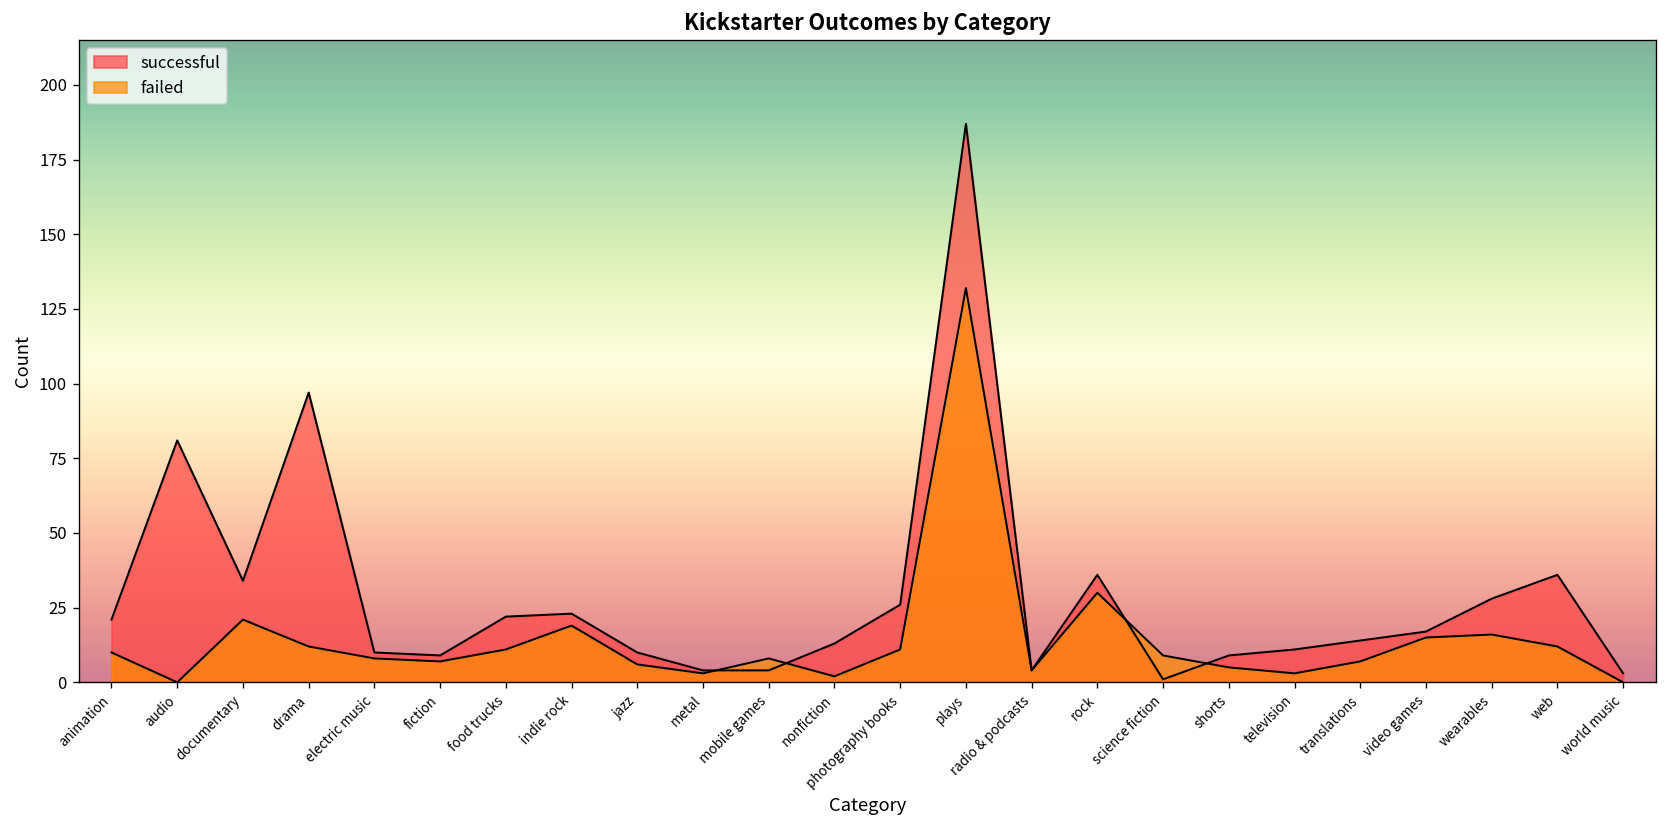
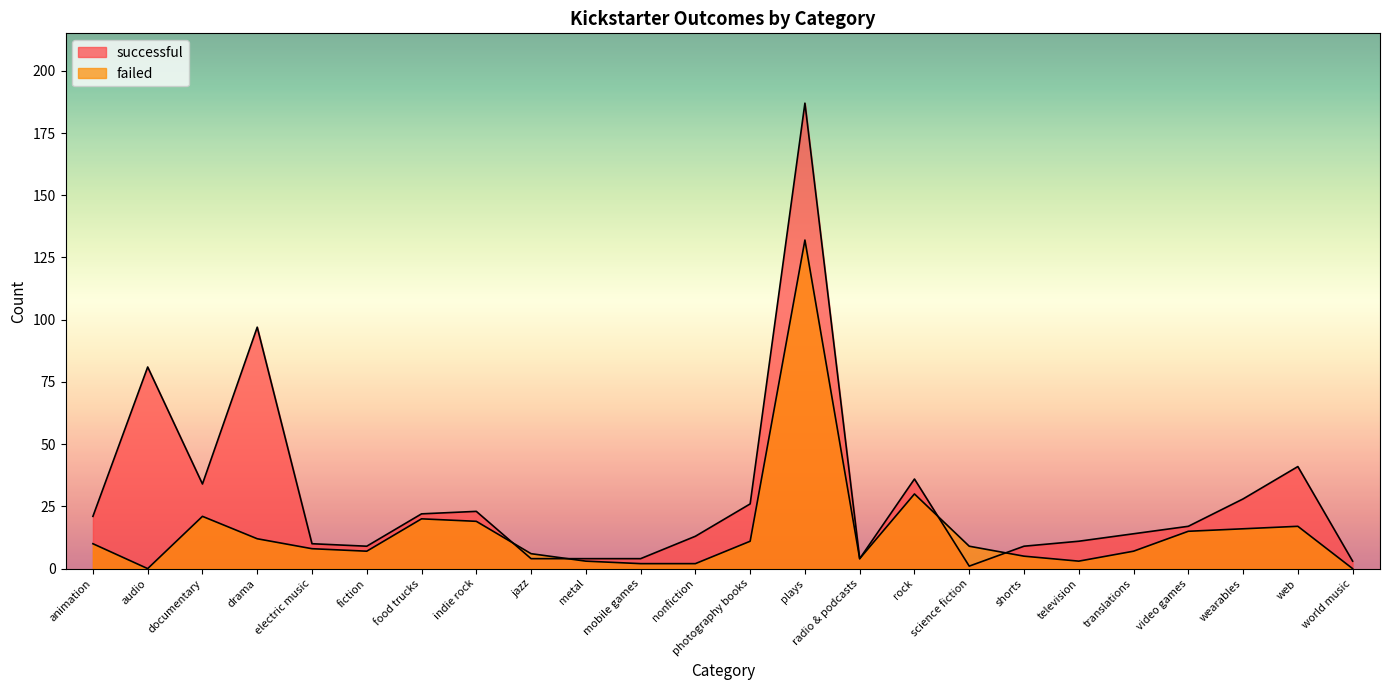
  {
    "successful": {
      "animation": 21,
      "audio": 81,
      "documentary": 34,
      "drama": 97,
      "electric music": 10,
      "fiction": 9,
      "food trucks": 22,
      "indie rock": 23,
-     "jazz": 10,
+     "jazz": 4,
      "mobile games": 4,
      "nonfiction": 13,
      "photography books": 26,
      "plays": 187,
      "rock": 36,
      "science fiction": 1,
      "shorts": 9,
      "television": 11,
      "translations": 14,
      "video games": 17,
      "wearables": 28,
-     "web": 36,
+     "web": 41,
      "world music": 3
    },
    "failed": {
      "animation": 10,
      "audio": 0,
      "documentary": 21,
      "drama": 12,
      "electric music": 8,
      "fiction": 7,
-     "food trucks": 11,
+     "food trucks": 20,
      "indie rock": 19,
      "jazz": 6,
-     "mobile games": 8,
+     "mobile games": 2,
      "nonfiction": 2,
      "photography books": 11,
      "plays": 132,
      "rock": 30,
      "science fiction": 9,
      "shorts": 5,
      "television": 3,
      "translations": 7,
      "video games": 15,
      "wearables": 16,
-     "web": 12,
+     "web": 17,
      "world music": 0
    }
  }
